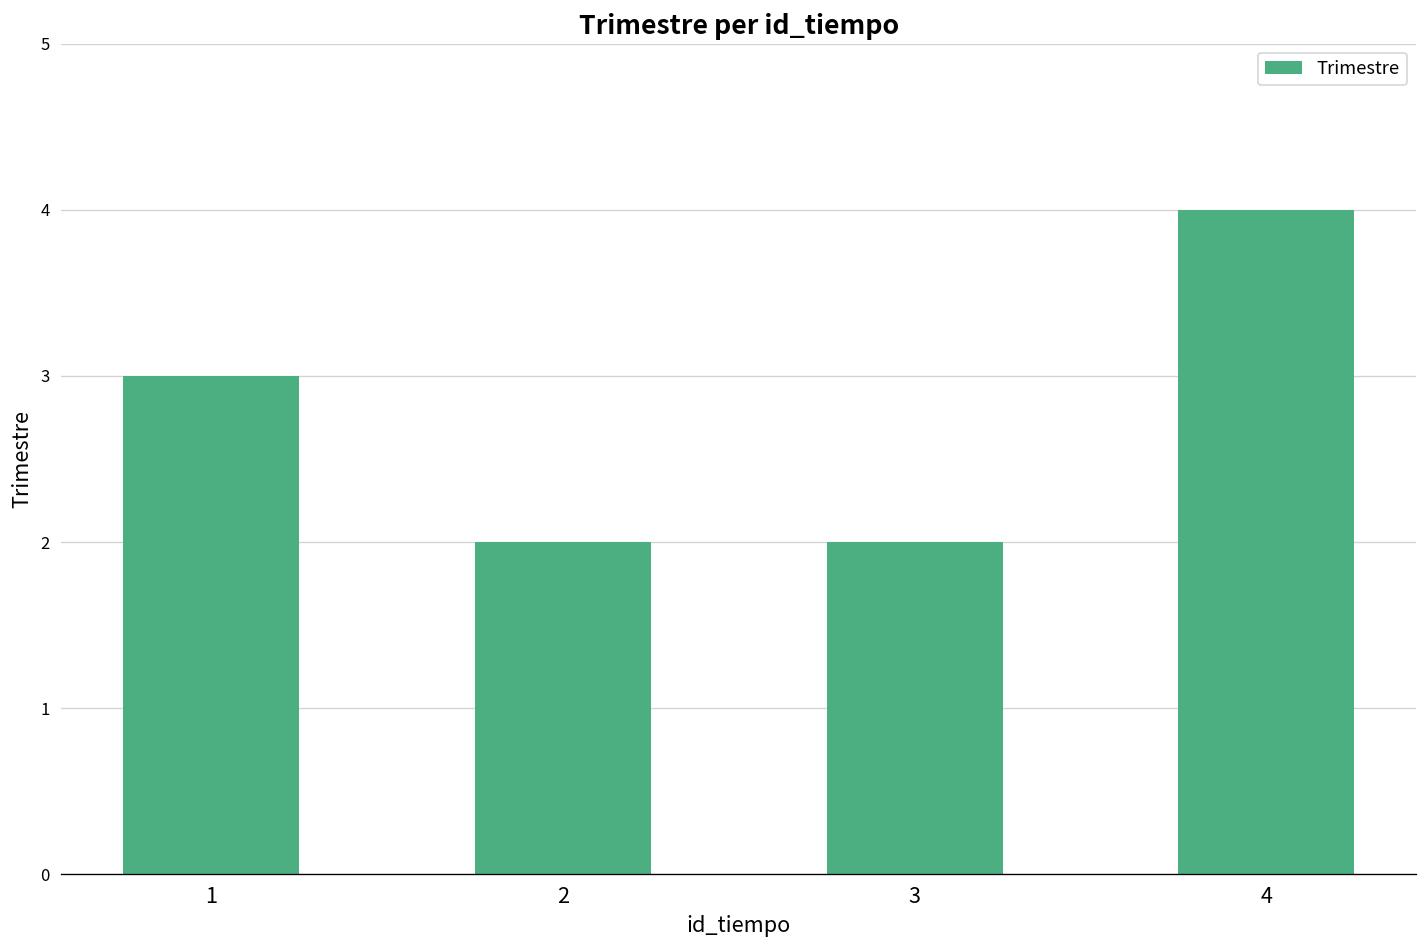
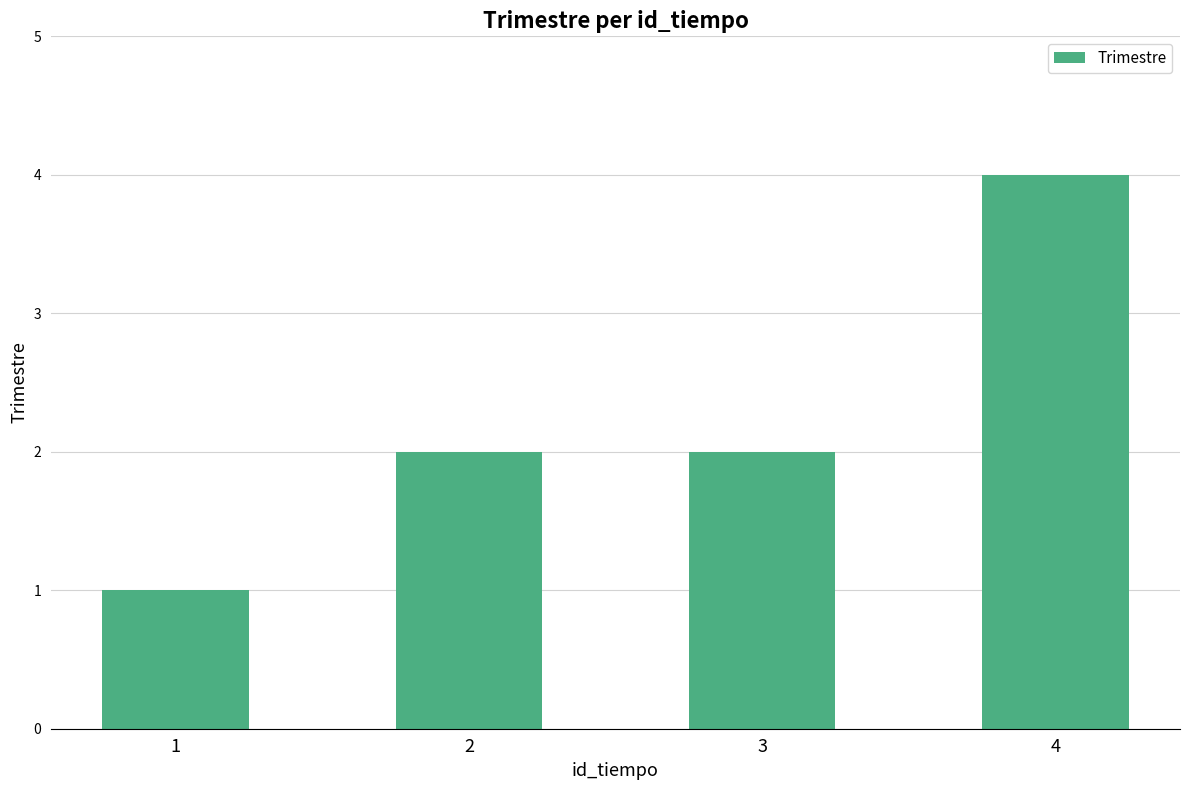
  {
-   "1": 3,
+   "1": 1,
    "2": 2,
    "3": 2,
    "4": 4
  }
